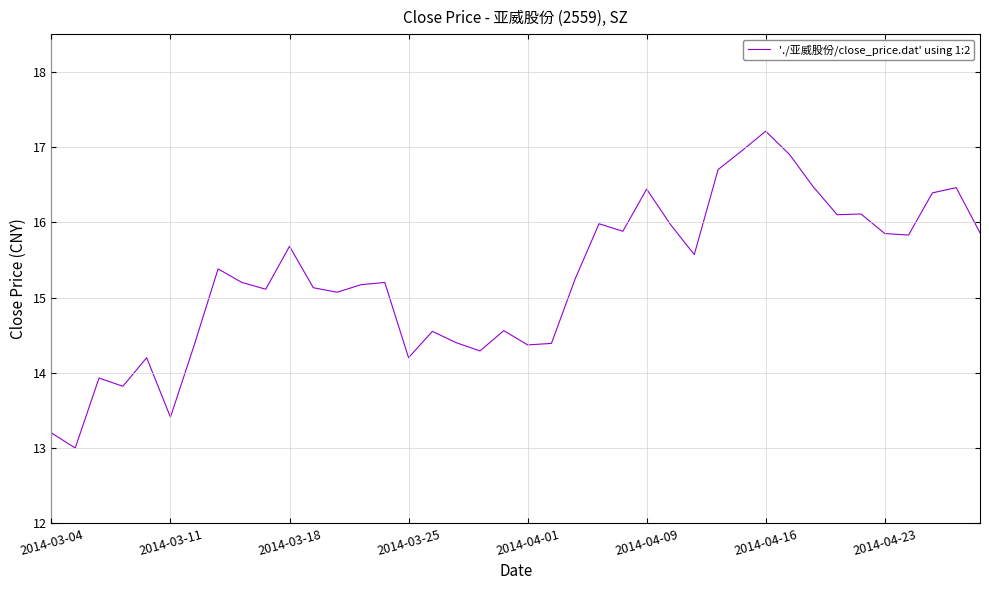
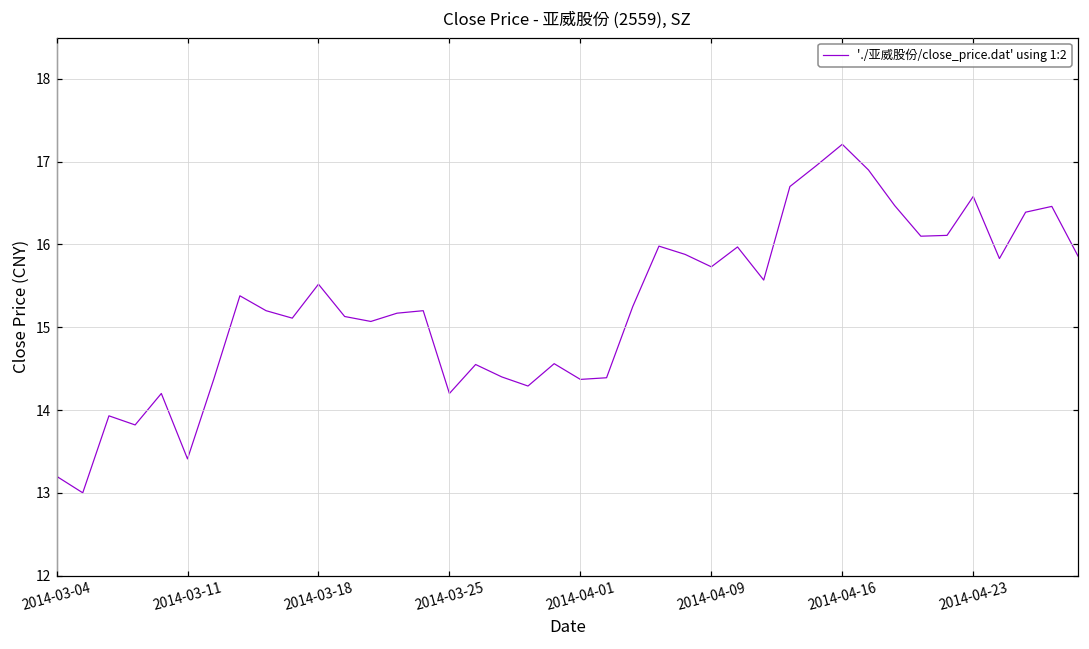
  {
    "2014-03-04": 13.2,
    "2014-03-11": 13.4,
-   "2014-03-18": 15.7,
+   "2014-03-18": 15.5,
    "2014-03-25": 14.2,
    "2014-04-01": 14.4,
-   "2014-04-09": 16.4,
+   "2014-04-09": 15.7,
    "2014-04-16": 17.2,
-   "2014-04-23": 15.9
+   "2014-04-23": 16.6
  }
